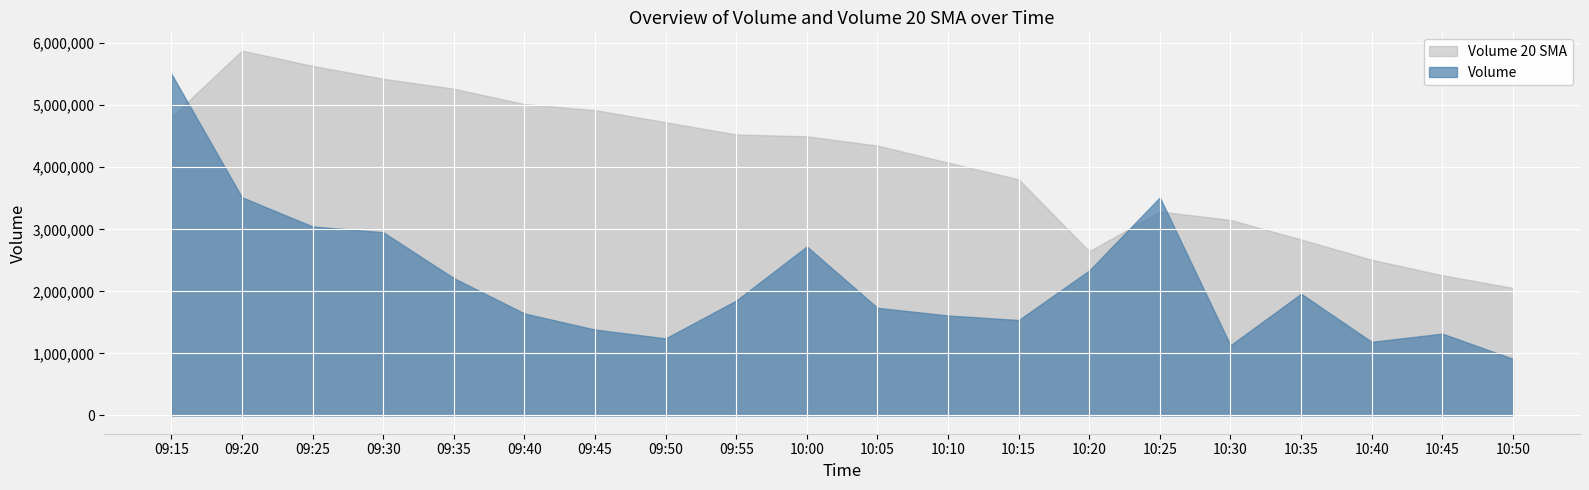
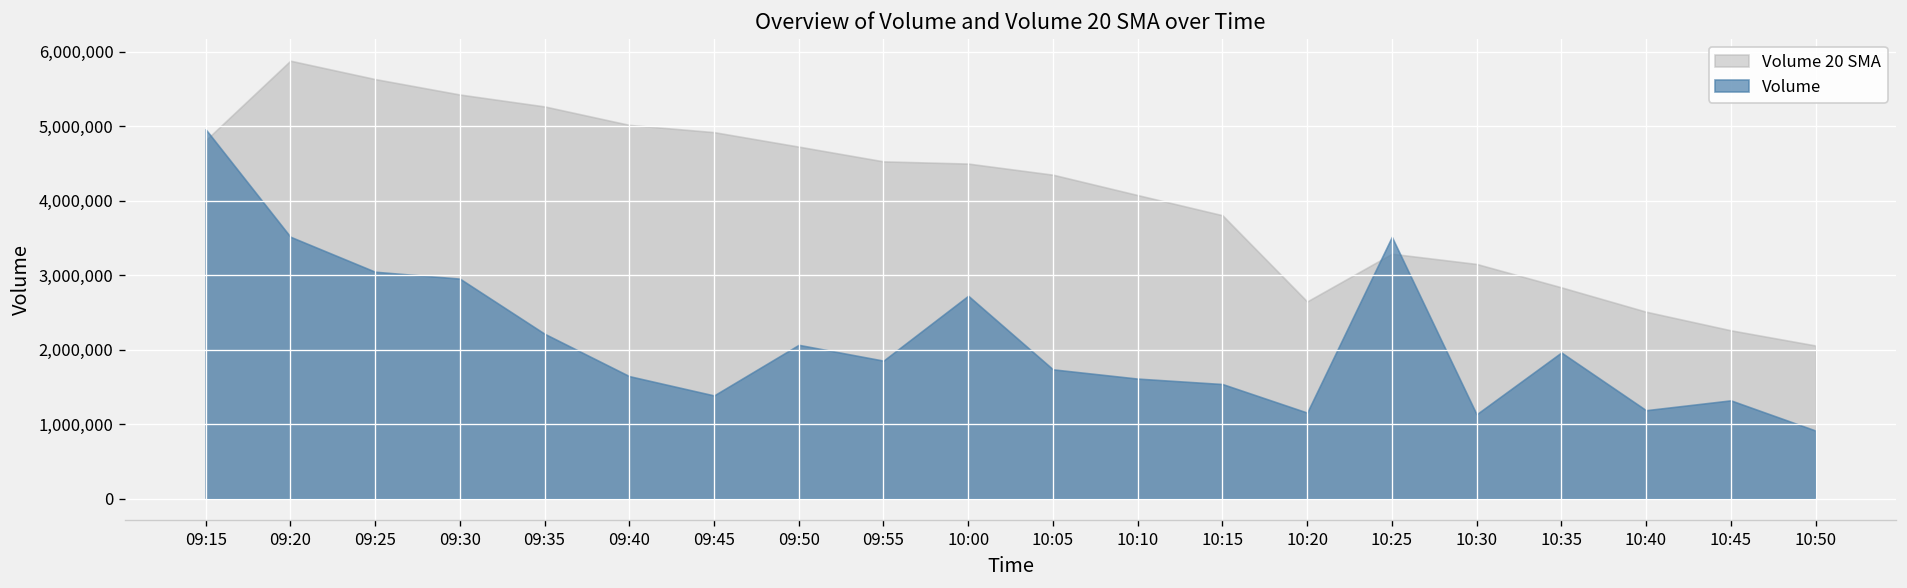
  {
    "Volume 20 SMA": {
      "09:15": "4,800,000",
      "09:20": "5,900,000",
      "09:25": "5,600,000",
      "09:30": "5,400,000",
      "09:35": "5,300,000",
      "09:40": "5,000,000",
      "09:45": "4,900,000",
      "09:50": "4,700,000",
      "09:55": "4,500,000",
      "10:00": "4,500,000",
      "10:05": "4,300,000",
      "10:10": "4,100,000",
      "10:15": "3,800,000",
      "10:20": "2,600,000",
      "10:25": "3,300,000",
      "10:30": "3,200,000",
      "10:35": "2,800,000",
      "10:40": "2,500,000",
      "10:45": "2,300,000",
      "10:50": "2,100,000"
    },
    "Volume": {
-     "09:15": "5,500,000",
+     "09:15": "5,000,000",
      "09:20": "3,500,000",
      "09:25": "3,000,000",
      "09:30": "3,000,000",
      "09:35": "2,200,000",
      "09:40": "1,600,000",
      "09:45": "1,400,000",
-     "09:50": "1,200,000",
+     "09:50": "2,100,000",
      "09:55": "1,900,000",
      "10:00": "2,700,000",
      "10:05": "1,700,000",
      "10:10": "1,600,000",
      "10:15": "1,500,000",
-     "10:20": "2,300,000",
+     "10:20": "1,200,000",
      "10:25": "3,500,000",
      "10:30": "1,100,000",
      "10:35": "2,000,000",
      "10:40": "1,200,000",
      "10:45": "1,300,000",
      "10:50": "900,000"
    }
  }
